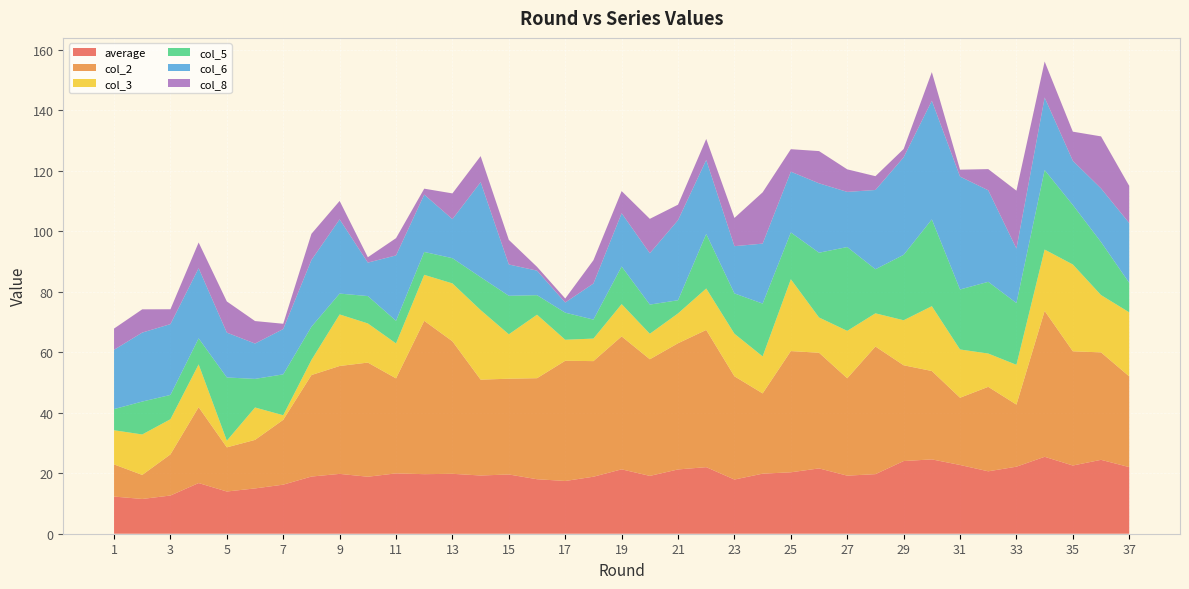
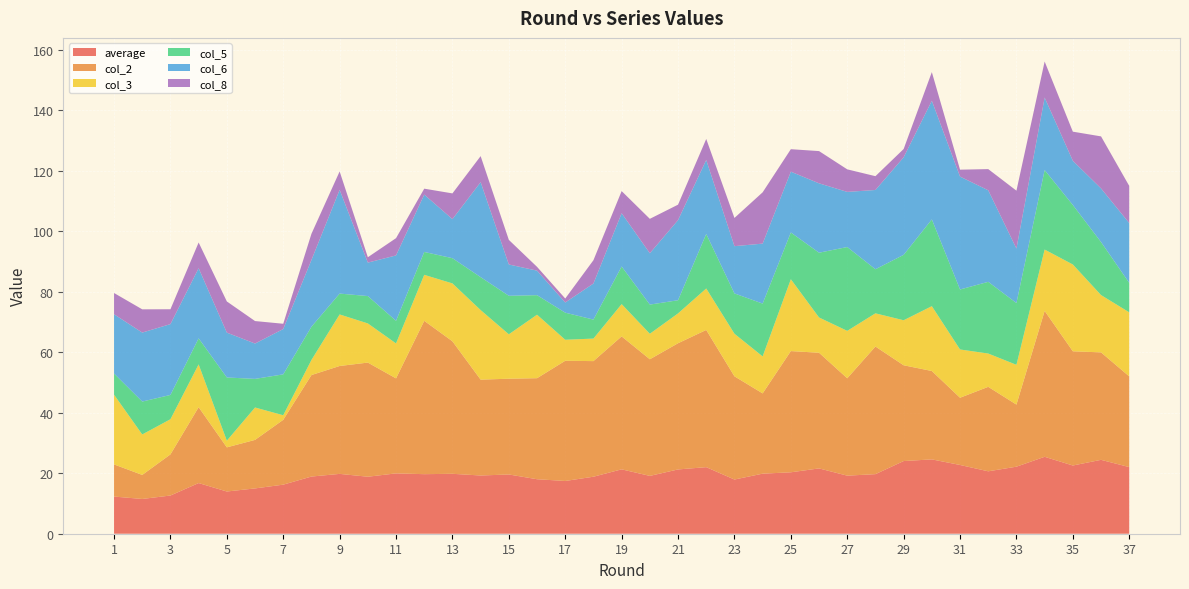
  {
    "col_3": {
-     "1": 11,
+     "1": 23,
      "3": 12,
      "5": 2,
      "7": 2,
      "9": 17,
      "11": 12,
      "13": 19,
      "15": 15,
      "17": 7,
      "19": 11,
      "21": 10,
      "23": 14,
      "25": 24,
      "27": 16,
      "29": 15,
      "31": 16,
      "33": 13,
      "35": 29,
      "37": 21
    },
    "col_5": {
      "1": 7,
      "3": 8,
      "5": 21,
      "7": 14,
      "9": 7,
      "11": 7,
      "13": 8,
      "15": 13,
      "17": 9,
      "19": 12,
      "21": 4,
      "23": 13,
      "25": 15,
      "27": 28,
      "29": 22,
      "31": 20,
      "33": 20,
      "35": 20,
      "37": 10
    },
    "col_6": {
      "1": 20,
      "3": 23,
      "5": 15,
      "7": 15,
-     "9": 25,
+     "9": 34,
      "11": 22,
      "13": 13,
      "15": 10,
      "17": 3,
      "19": 18,
      "21": 26,
      "23": 16,
      "25": 20,
      "27": 18,
      "29": 32,
      "31": 37,
      "33": 18,
      "35": 15,
      "37": 20
    },
    "col_8": {
      "1": 7,
      "3": 5,
      "5": 10,
      "7": 2,
      "9": 6,
      "11": 6,
      "13": 9,
      "15": 8,
      "17": 1,
      "19": 7,
      "21": 5,
      "23": 9,
      "25": 7,
      "27": 7,
      "29": 3,
      "31": 2,
      "33": 19,
      "35": 10,
      "37": 12
    }
  }
